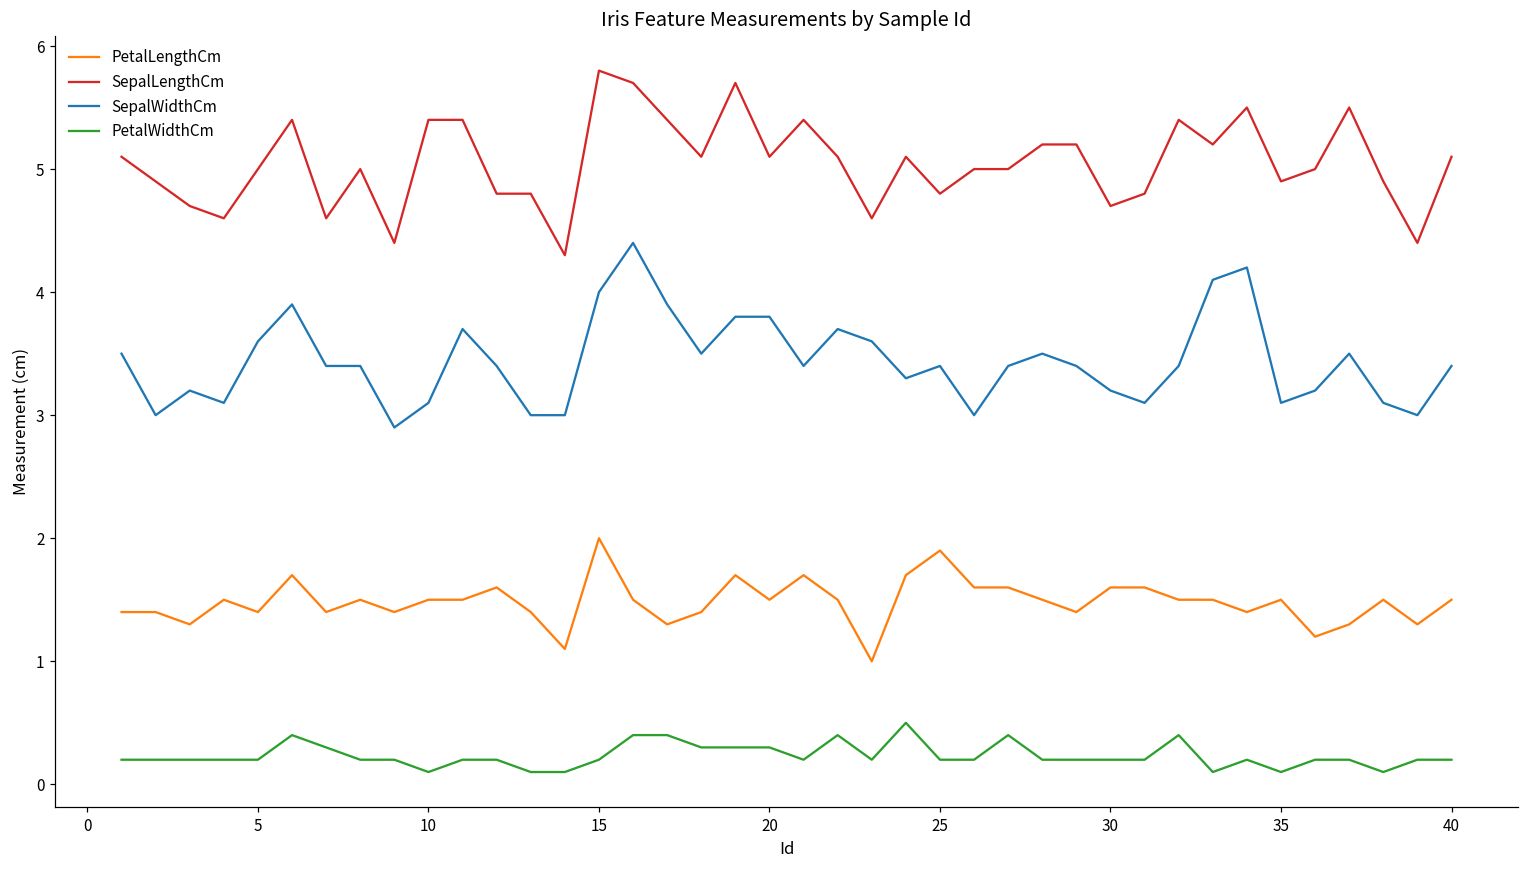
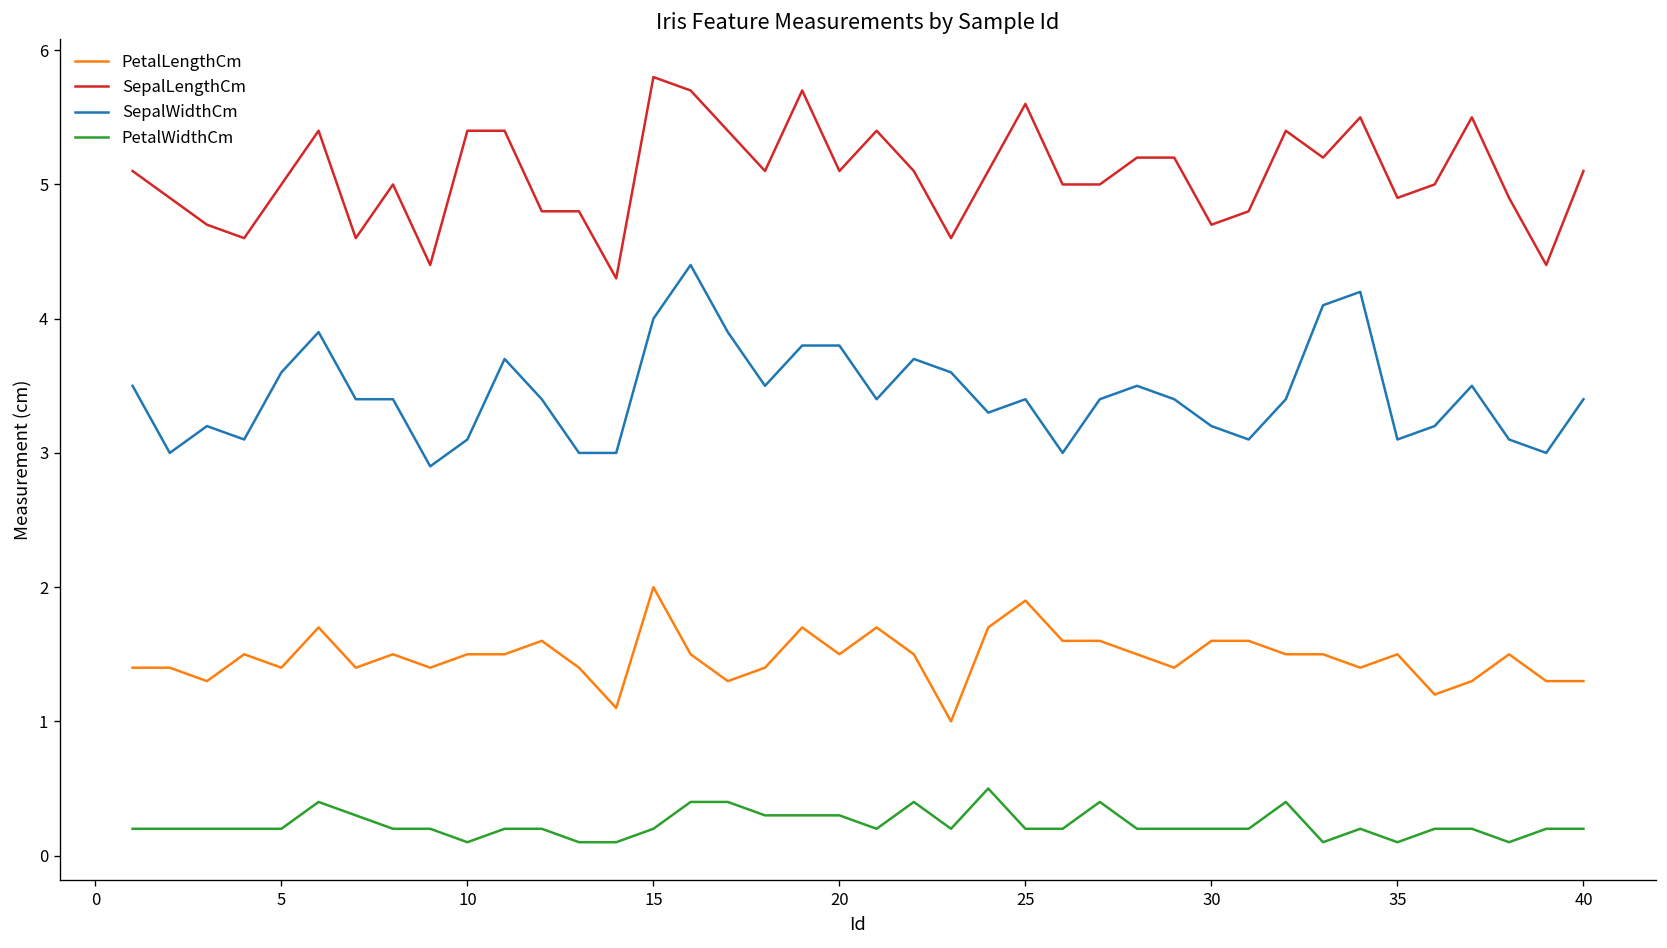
  {
    "PetalLengthCm": {
      "5": 1.4,
      "10": 1.5,
      "15": 2.0,
      "20": 1.5,
      "25": 1.9,
      "30": 1.6,
      "35": 1.5,
-     "40": 1.5
+     "40": 1.3
    },
    "SepalLengthCm": {
      "5": 5.0,
      "10": 5.4,
      "15": 5.8,
      "20": 5.1,
-     "25": 4.8,
+     "25": 5.6,
      "30": 4.7,
      "35": 4.9,
      "40": 5.1
    },
    "SepalWidthCm": {
      "5": 3.6,
      "10": 3.1,
      "15": 4.0,
      "20": 3.8,
      "25": 3.4,
      "30": 3.2,
      "35": 3.1,
      "40": 3.4
    },
    "PetalWidthCm": {
      "5": 0.2,
      "10": 0.1,
      "15": 0.2,
      "20": 0.3,
      "25": 0.2,
      "30": 0.2,
      "35": 0.1,
      "40": 0.2
    }
  }
